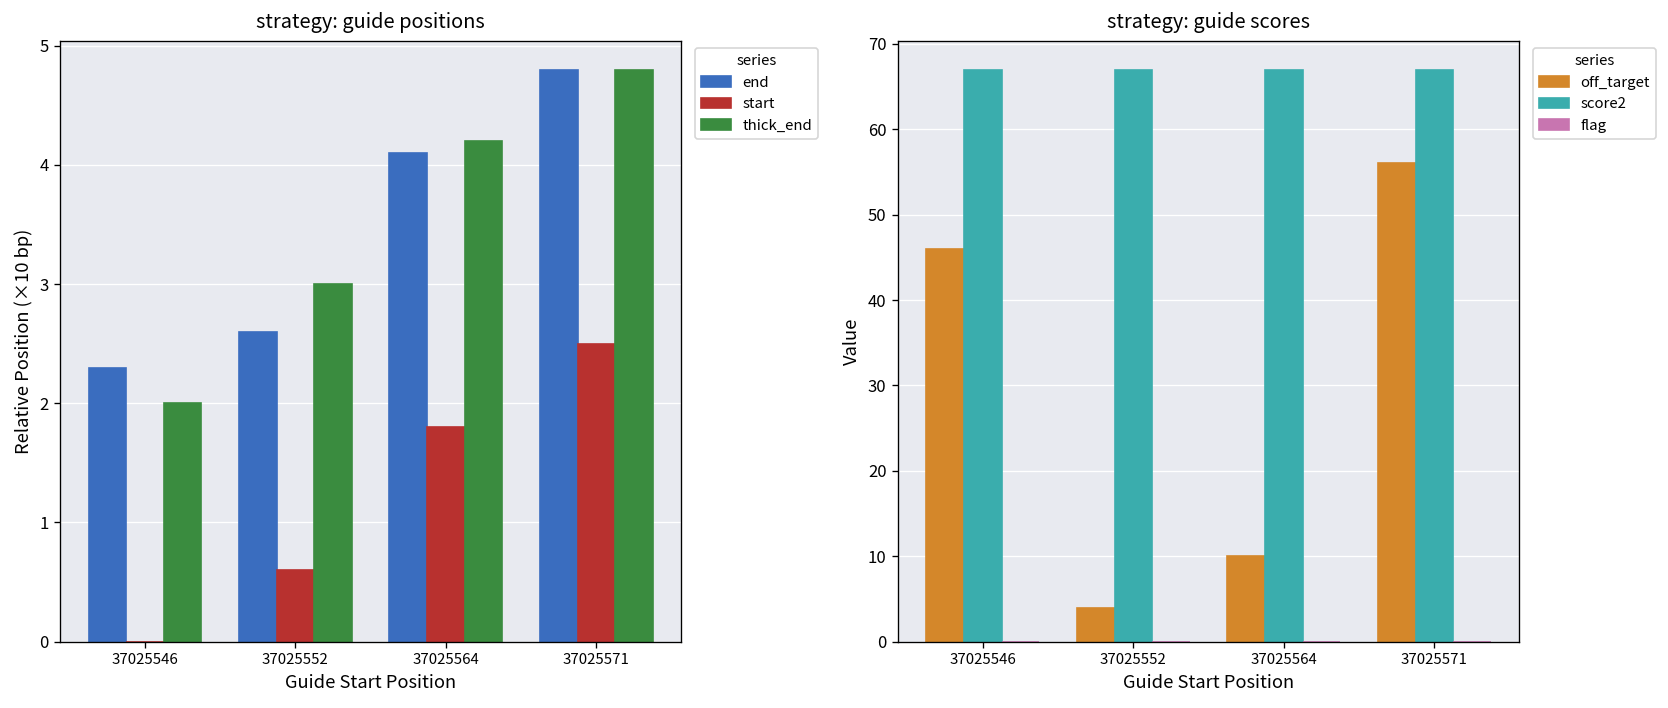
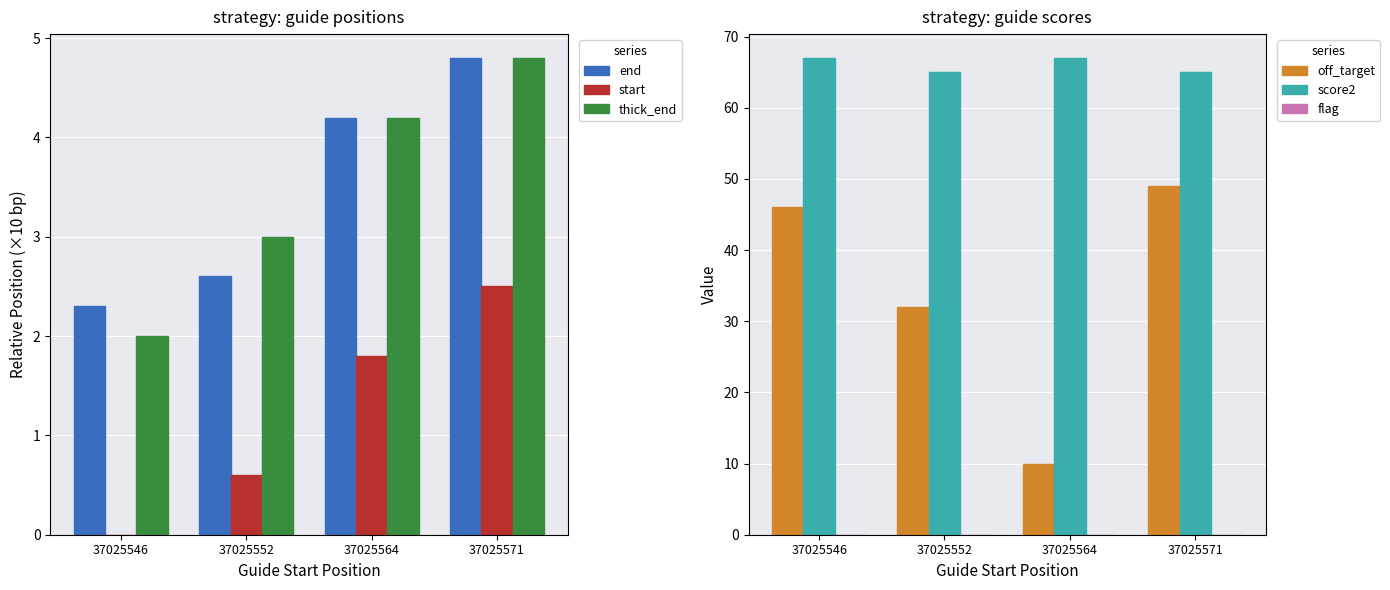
  {
    "strategy: guide positions": {
      "end": {
        "37025546": 2.3,
        "37025552": 2.6,
-       "37025564": 4.1,
+       "37025564": 4.2,
        "37025571": 4.8
      },
      "start": {
        "37025546": 0.0,
        "37025552": 0.6,
        "37025564": 1.8,
        "37025571": 2.5
      },
      "thick_end": {
        "37025546": 2.0,
        "37025552": 3.0,
        "37025564": 4.2,
        "37025571": 4.8
      }
    },
    "strategy: guide scores": {
      "off_target": {
        "37025546": 46,
-       "37025552": 4,
+       "37025552": 32,
        "37025564": 10,
-       "37025571": 56
+       "37025571": 49
      },
      "score2": {
        "37025546": 67,
-       "37025552": 67,
+       "37025552": 65,
        "37025564": 67,
-       "37025571": 67
+       "37025571": 65
      },
      "flag": {
        "37025546": 0,
        "37025552": 0,
        "37025564": 0,
        "37025571": 0
      }
    }
  }
